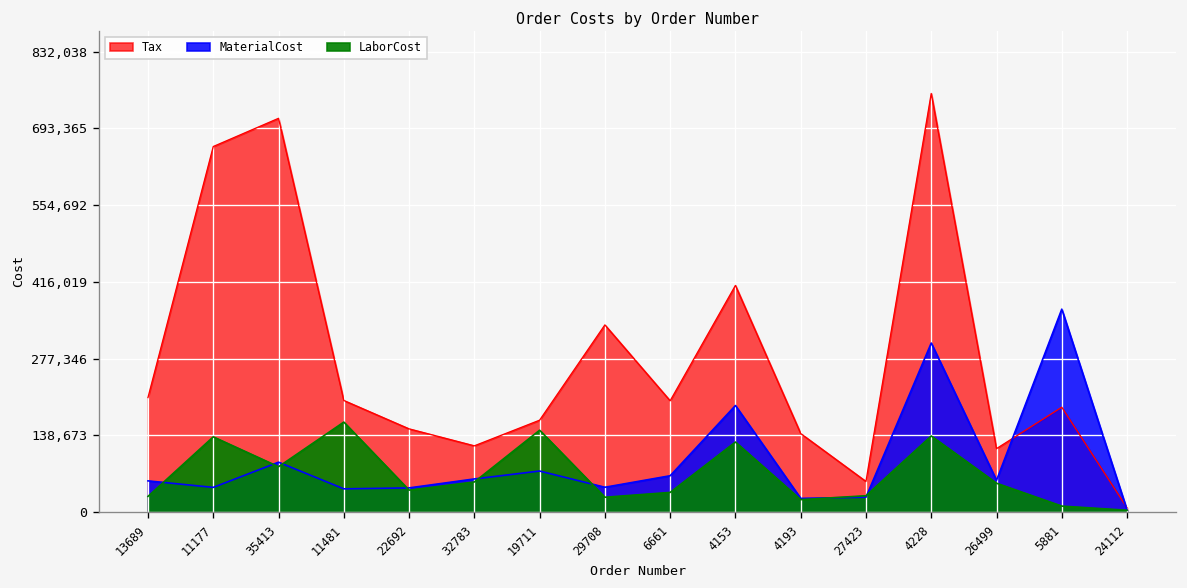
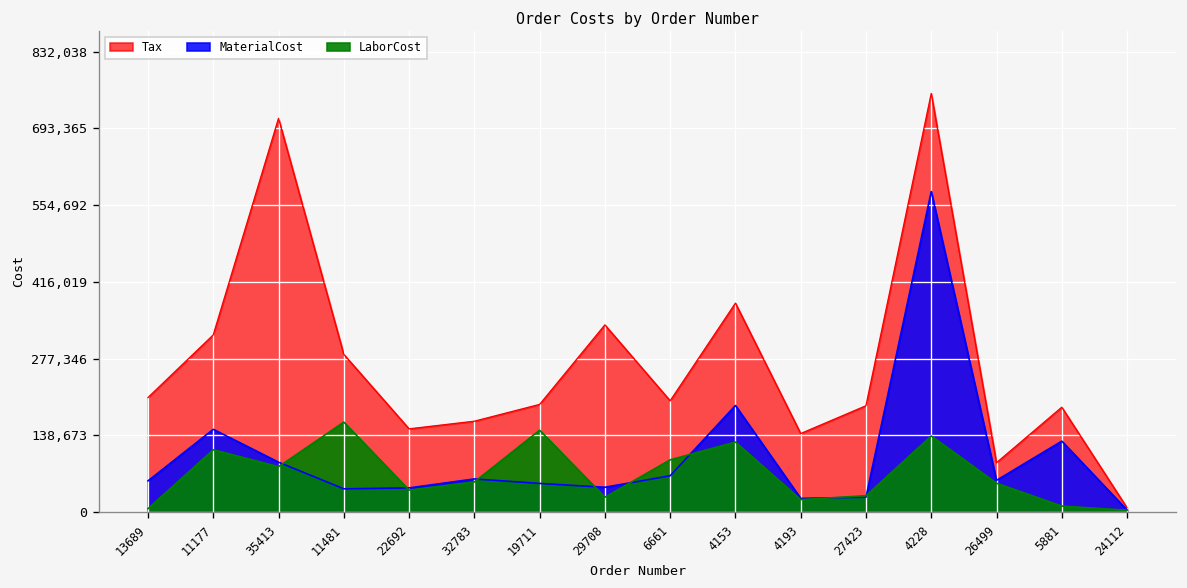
  {
    "Tax": {
      "13689": "210,000",
-     "11177": "660,000",
+     "11177": "320,000",
      "35413": "710,000",
-     "11481": "200,000",
+     "11481": "290,000",
      "22692": "150,000",
-     "32783": "120,000",
-     "19711": "170,000",
+     "32783": "160,000",
+     "19711": "190,000",
      "29708": "340,000",
      "6661": "200,000",
-     "4153": "410,000",
+     "4153": "380,000",
      "4193": "140,000",
-     "27423": "60,000",
+     "27423": "190,000",
      "4228": "760,000",
-     "26499": "110,000",
+     "26499": "90,000",
      "5881": "190,000"
    },
    "MaterialCost": {
      "13689": "60,000",
-     "11177": "40,000",
+     "11177": "150,000",
      "35413": "90,000",
      "11481": "40,000",
-     "19711": "70,000",
+     "19711": "50,000",
      "29708": "50,000",
      "6661": "70,000",
      "4153": "190,000",
-     "4228": "310,000",
-     "5881": "370,000"
+     "4228": "580,000",
+     "5881": "130,000"
    },
    "LaborCost": {
-     "13689": "30,000",
-     "11177": "140,000",
+     "13689": "10,000",
+     "11177": "110,000",
      "35413": "80,000",
      "11481": "160,000",
      "19711": "150,000",
      "29708": "30,000",
-     "6661": "40,000",
+     "6661": "90,000",
      "4153": "130,000",
      "4228": "140,000",
      "5881": "10,000"
    }
  }
